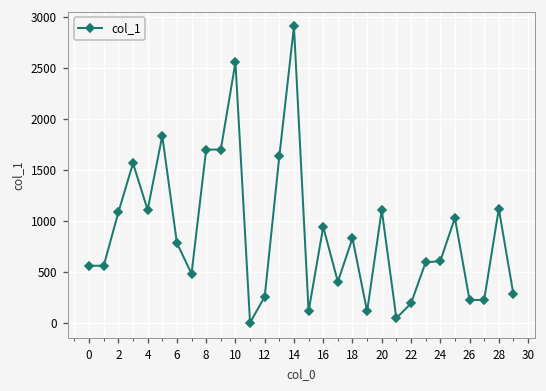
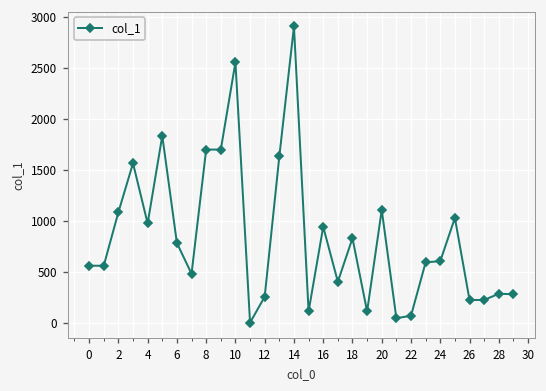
  {
    "0": 600,
    "2": 1100,
-   "4": 1100,
+   "4": 1000,
    "6": 800,
    "8": 1700,
    "10": 2600,
    "12": 300,
    "14": 2900,
    "16": 900,
    "18": 800,
    "20": 1100,
-   "22": 200,
+   "22": 100,
    "24": 600,
    "26": 200,
-   "28": 1100
+   "28": 300
  }
